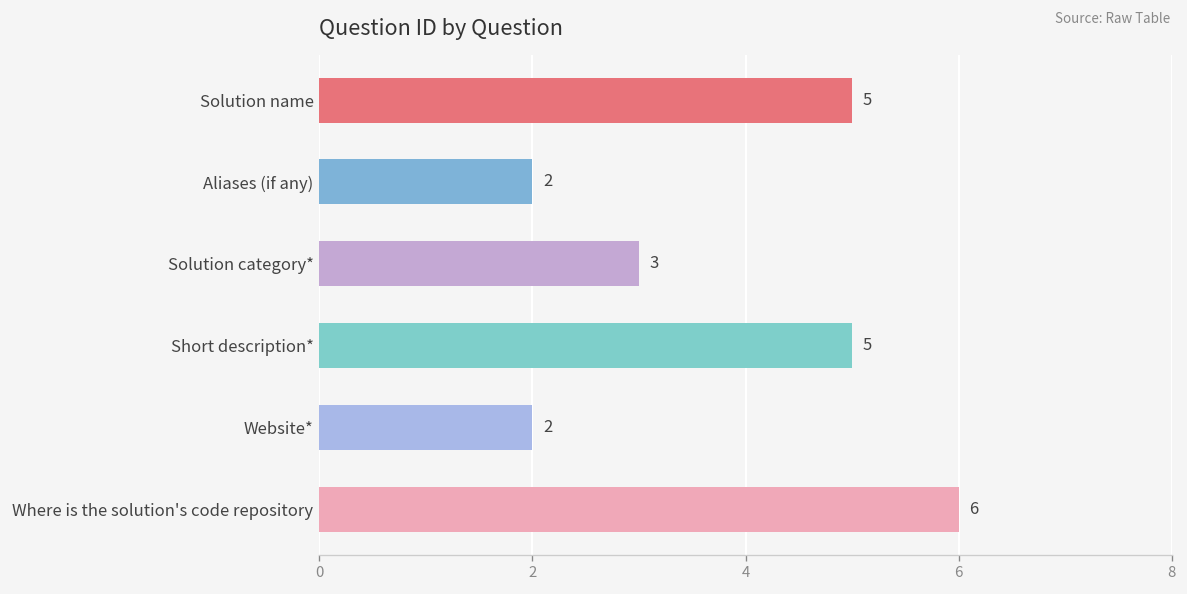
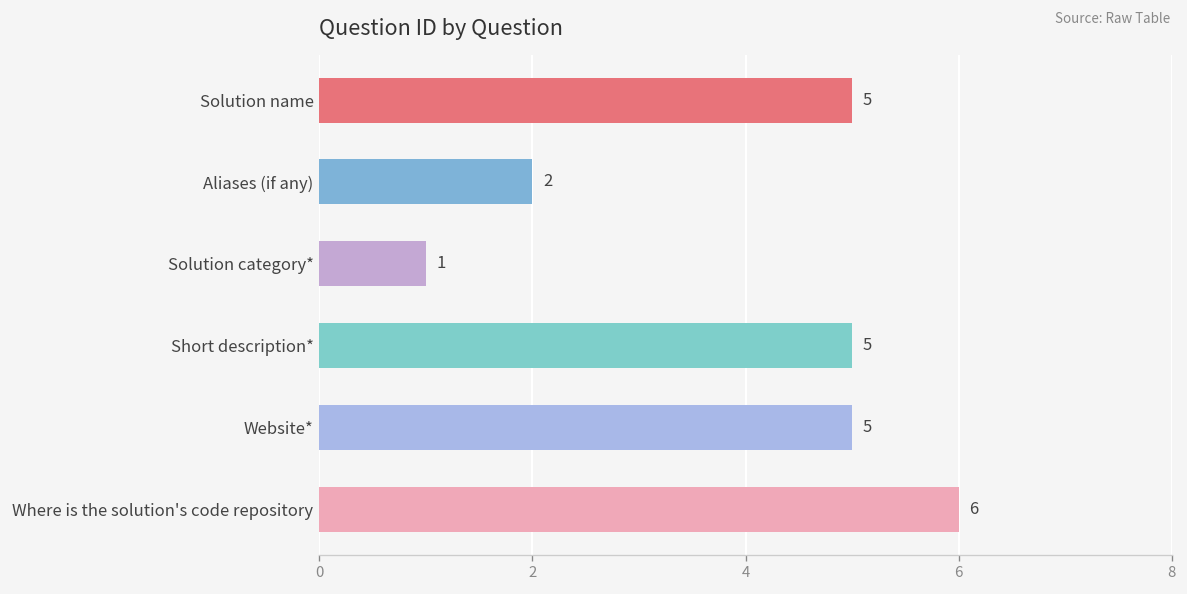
  {
    "Solution name": 5,
    "Aliases (if any)": 2,
-   "Solution category*": 3,
+   "Solution category*": 1,
    "Short description*": 5,
-   "Website*": 2,
+   "Website*": 5,
    "Where is the solution's code repository": 6
  }
